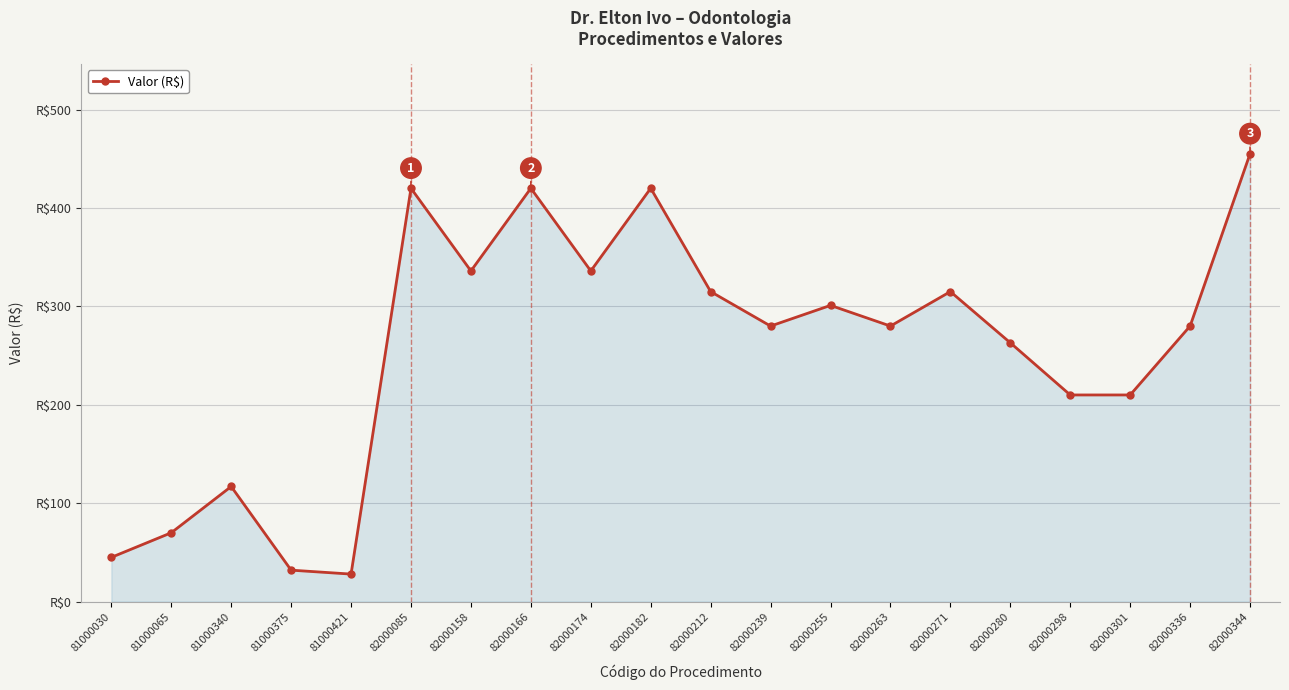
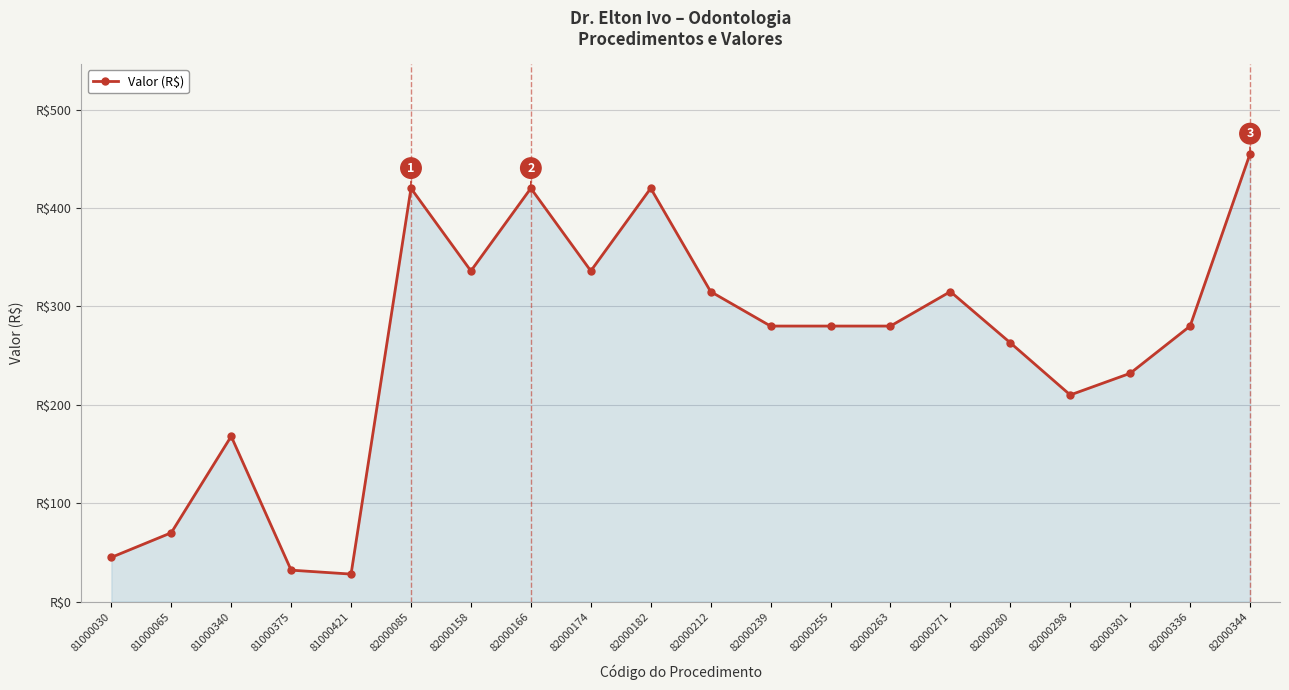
  {
    "81000030": "R$50",
    "81000065": "R$70",
-   "81000340": "R$120",
+   "81000340": "R$170",
    "81000375": "R$30",
    "81000421": "R$30",
    "82000158": "R$340",
    "82000174": "R$340",
    "82000182": "R$420",
    "82000212": "R$320",
    "82000239": "R$280",
-   "82000255": "R$300",
+   "82000255": "R$280",
    "82000263": "R$280",
    "82000271": "R$320",
    "82000280": "R$260",
    "82000298": "R$210",
-   "82000301": "R$210",
+   "82000301": "R$230",
    "82000336": "R$280"
  }
